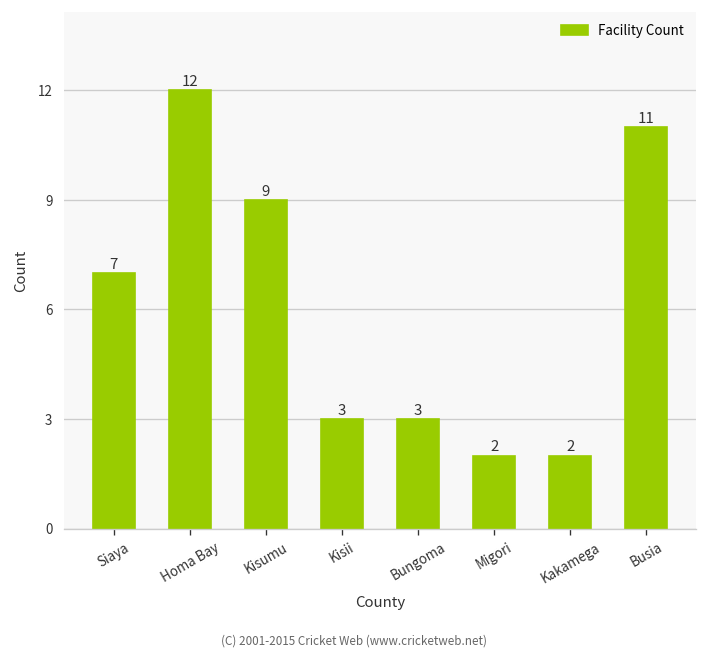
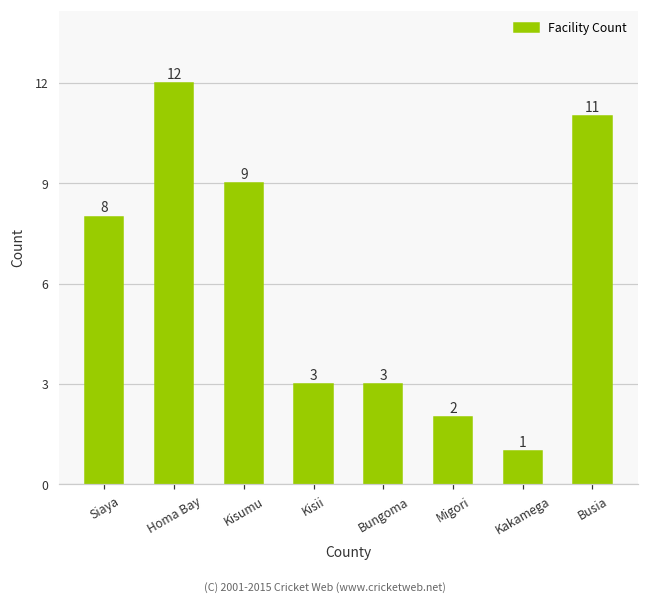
  {
-   "Siaya": 7,
+   "Siaya": 8,
    "Homa Bay": 12,
    "Kisumu": 9,
    "Kisii": 3,
    "Bungoma": 3,
    "Migori": 2,
-   "Kakamega": 2,
+   "Kakamega": 1,
    "Busia": 11
  }
